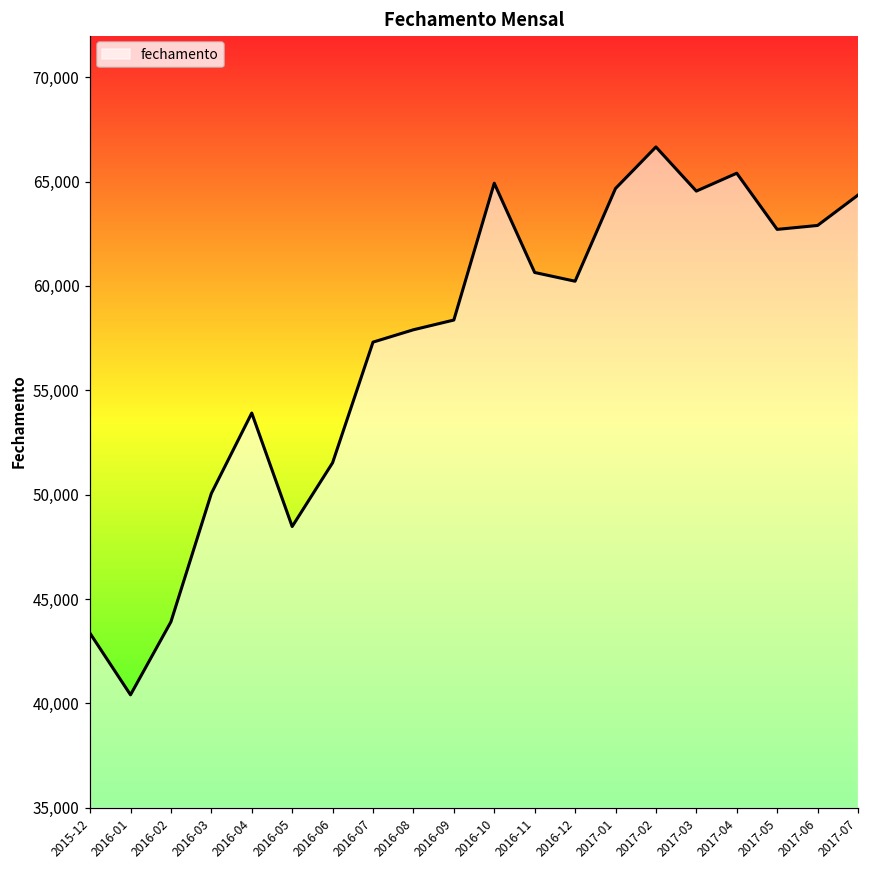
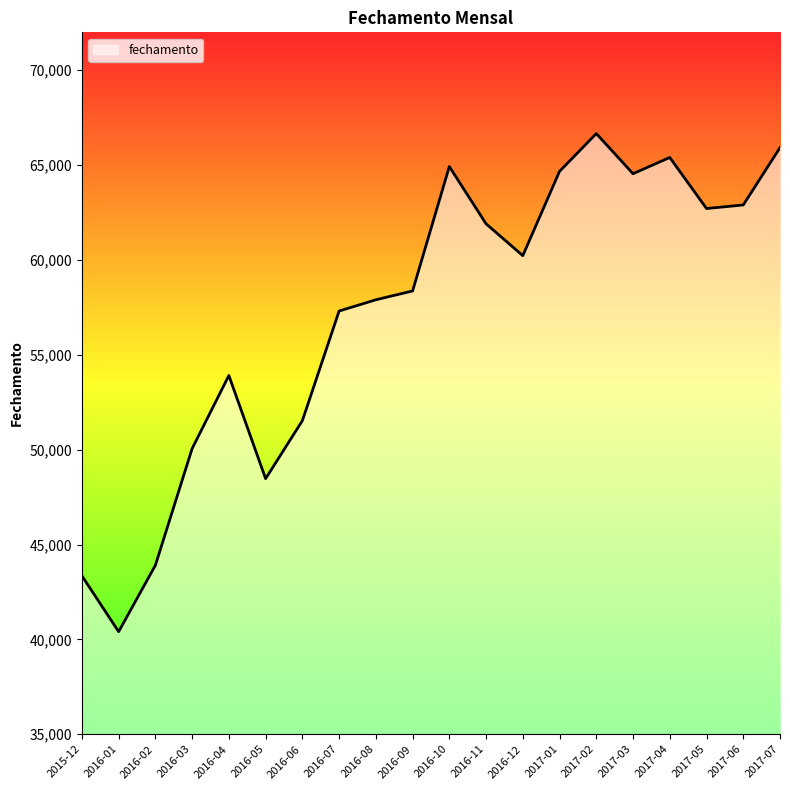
  {
    "2015-12": "43,300",
    "2016-01": "40,400",
    "2016-02": "43,900",
    "2016-03": "50,100",
    "2016-04": "53,900",
    "2016-05": "48,500",
    "2016-06": "51,500",
    "2016-07": "57,300",
    "2016-08": "57,900",
    "2016-09": "58,400",
    "2016-10": "64,900",
-   "2016-11": "60,600",
+   "2016-11": "61,900",
    "2016-12": "60,200",
    "2017-01": "64,700",
    "2017-02": "66,700",
    "2017-03": "64,500",
    "2017-04": "65,400",
    "2017-05": "62,700",
    "2017-06": "62,900",
-   "2017-07": "64,400"
+   "2017-07": "65,900"
  }
